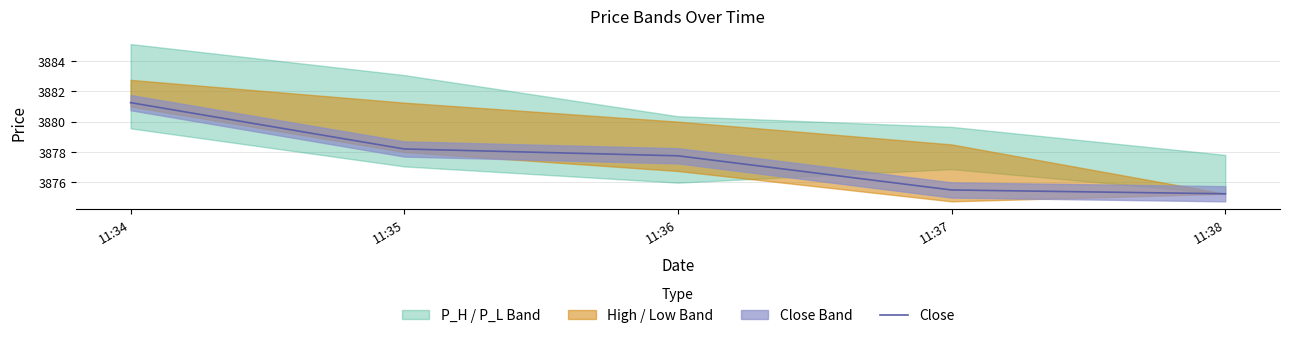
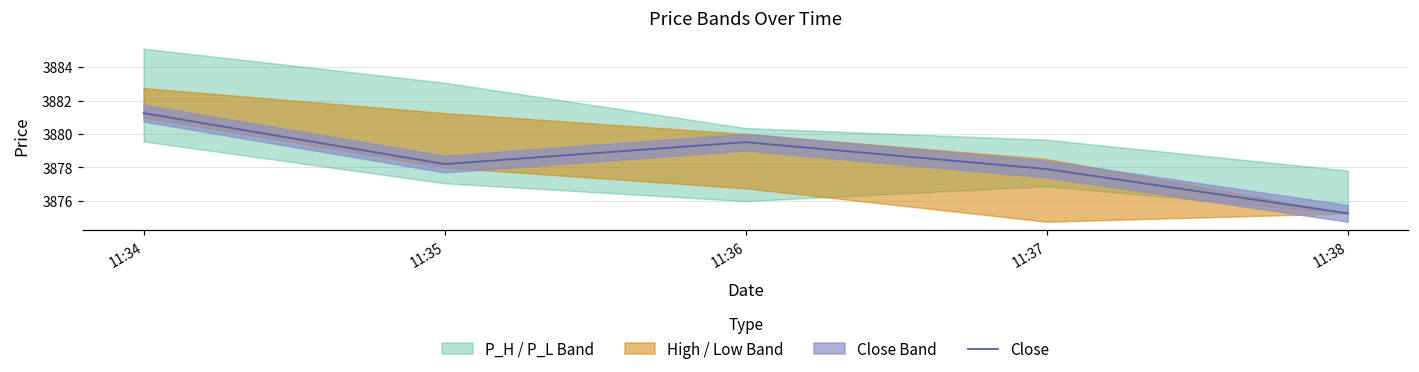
  {
    "Close": {
      "11:34": 3881.3,
      "11:35": 3878.2,
-     "11:36": 3877.8,
-     "11:37": 3875.5
+     "11:36": 3879.5,
+     "11:37": 3877.9
    }
  }
